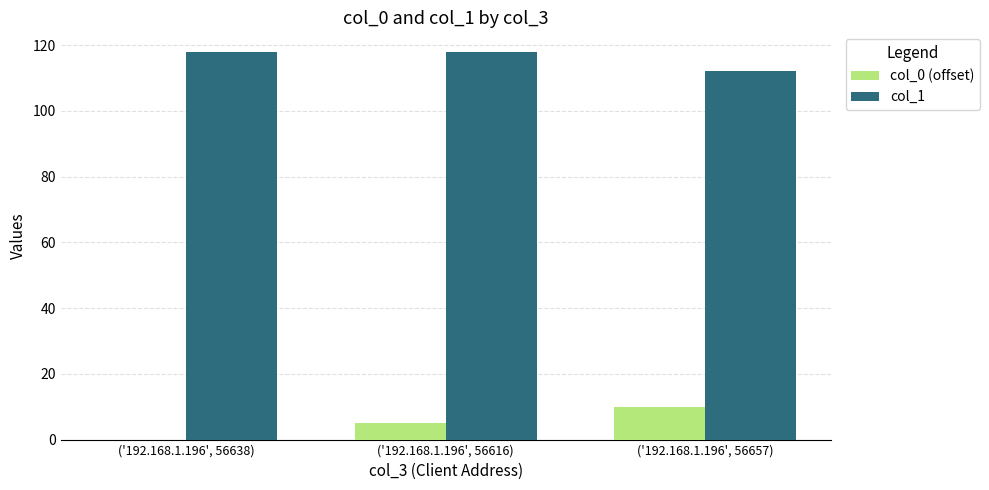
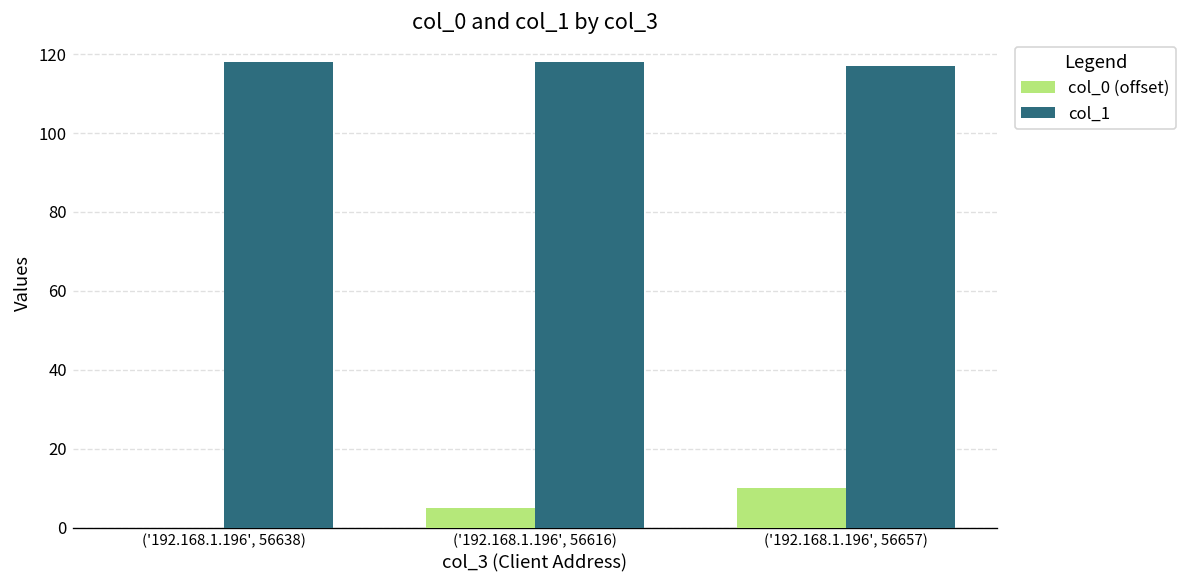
  {
    "col_0 (offset)": {
      "('192.168.1.196', 56638)": 0,
      "('192.168.1.196', 56616)": 5,
      "('192.168.1.196', 56657)": 10
    },
    "col_1": {
      "('192.168.1.196', 56638)": 118,
      "('192.168.1.196', 56616)": 118,
-     "('192.168.1.196', 56657)": 112
+     "('192.168.1.196', 56657)": 117
    }
  }
